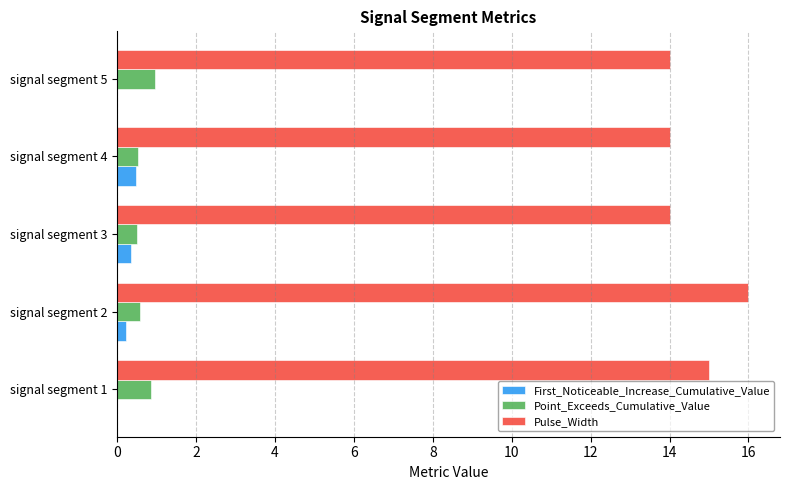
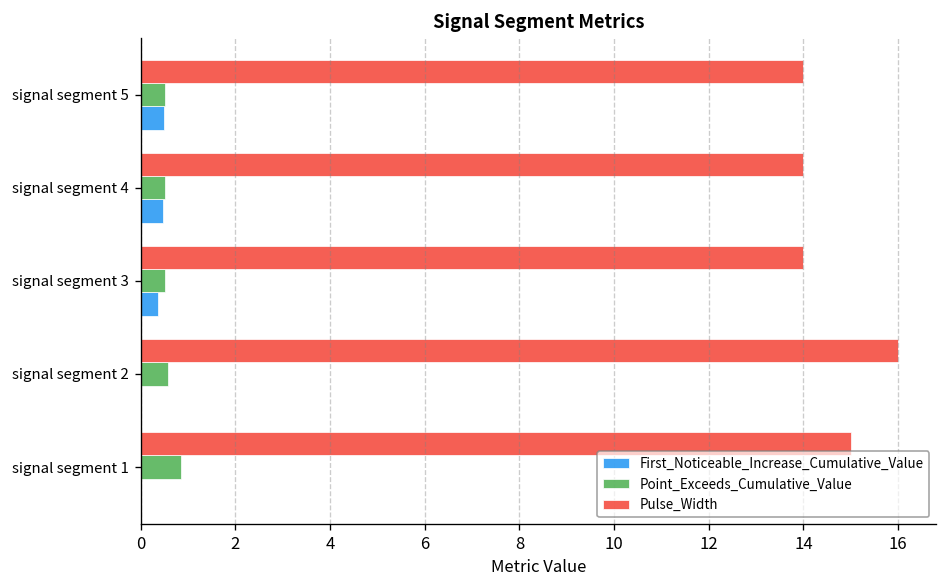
  {
    "First_Noticeable_Increase_Cumulative_Value": {
-     "signal segment 5": 0.0,
+     "signal segment 5": 0.5,
      "signal segment 4": 0.5,
      "signal segment 3": 0.4,
-     "signal segment 2": 0.2
+     "signal segment 2": 0.0
    },
    "Point_Exceeds_Cumulative_Value": {
-     "signal segment 5": 1.0,
+     "signal segment 5": 0.5,
      "signal segment 4": 0.5,
      "signal segment 3": 0.5,
      "signal segment 2": 0.6,
      "signal segment 1": 0.9
    },
    "Pulse_Width": {
      "signal segment 5": 14.0,
      "signal segment 4": 14.0,
      "signal segment 3": 14.0,
      "signal segment 2": 16.0,
      "signal segment 1": 15.0
    }
  }
